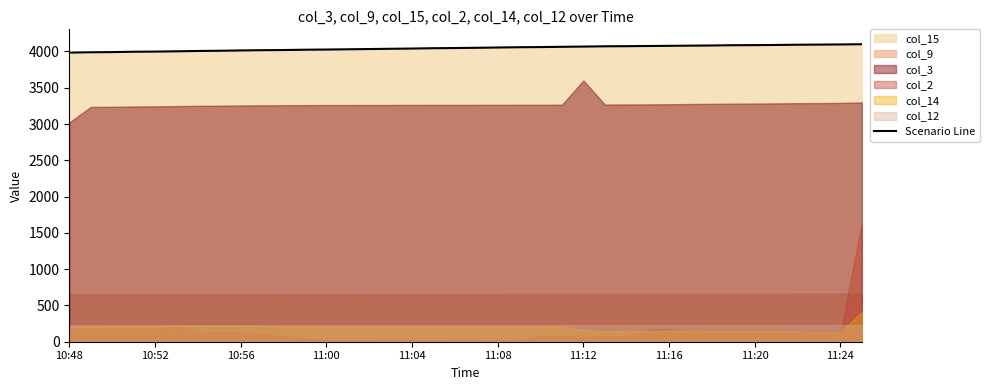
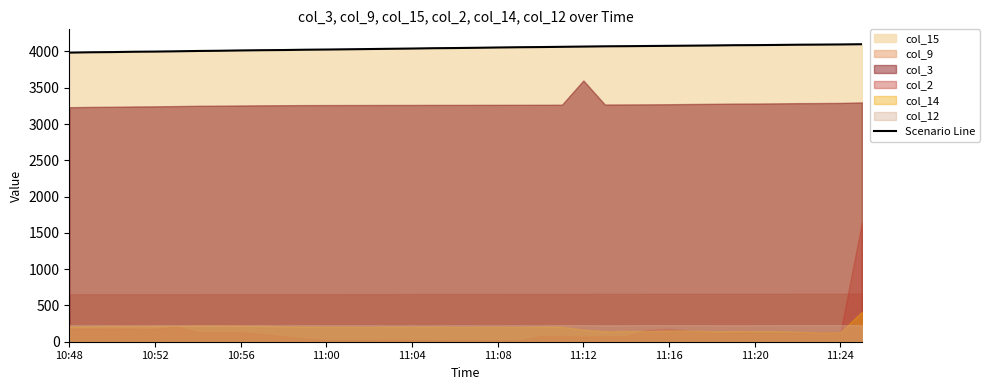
  {
    "col_3": {
-     "10:48": 3000,
+     "10:48": 3200,
      "10:52": 3200,
      "10:56": 3300,
      "11:00": 3300,
      "11:04": 3300,
      "11:08": 3300,
      "11:12": 3600,
      "11:16": 3300,
      "11:20": 3300,
      "11:24": 3300
    }
  }
